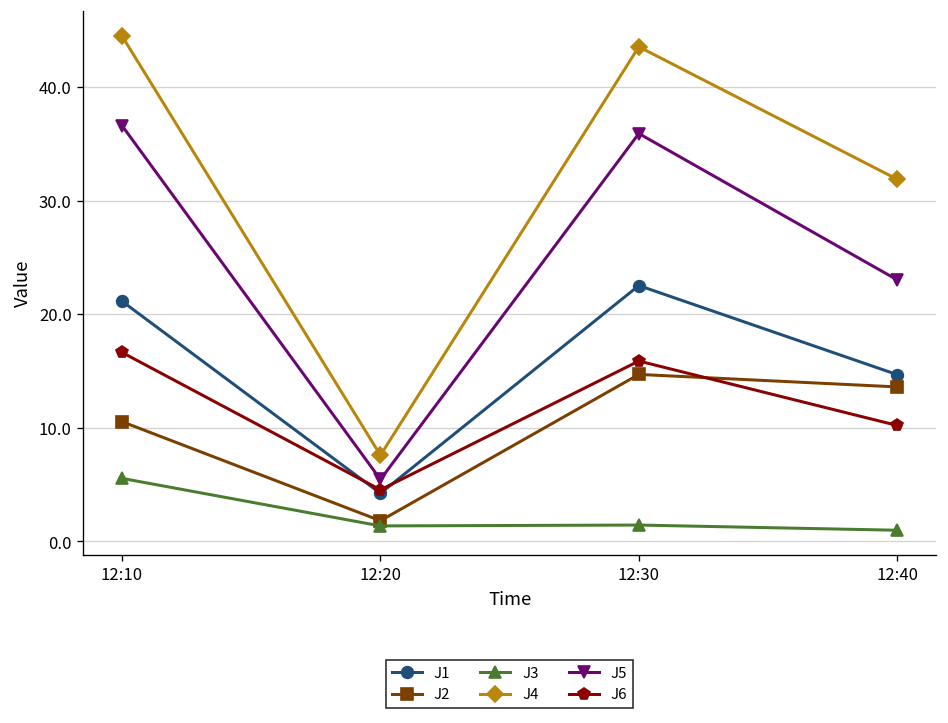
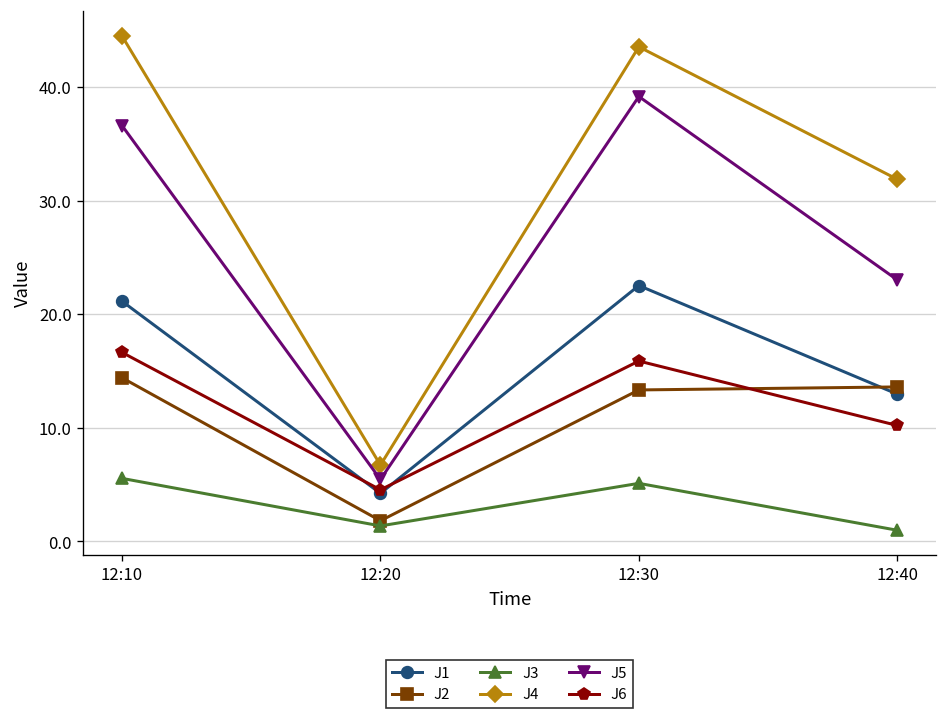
  {
    "J1": {
      "12:10": 21,
      "12:20": 4,
      "12:30": 23,
-     "12:40": 15
+     "12:40": 13
    },
    "J2": {
-     "12:10": 11,
+     "12:10": 14,
      "12:20": 2,
-     "12:30": 15,
+     "12:30": 13,
      "12:40": 14
    },
    "J3": {
      "12:10": 6,
      "12:20": 1,
-     "12:30": 1,
+     "12:30": 5,
      "12:40": 1
    },
    "J4": {
      "12:10": 44,
-     "12:20": 8,
+     "12:20": 7,
      "12:30": 44,
      "12:40": 32
    },
    "J5": {
      "12:10": 37,
      "12:20": 5,
-     "12:30": 36,
+     "12:30": 39,
      "12:40": 23
    },
    "J6": {
      "12:10": 17,
      "12:20": 5,
      "12:30": 16,
      "12:40": 10
    }
  }
